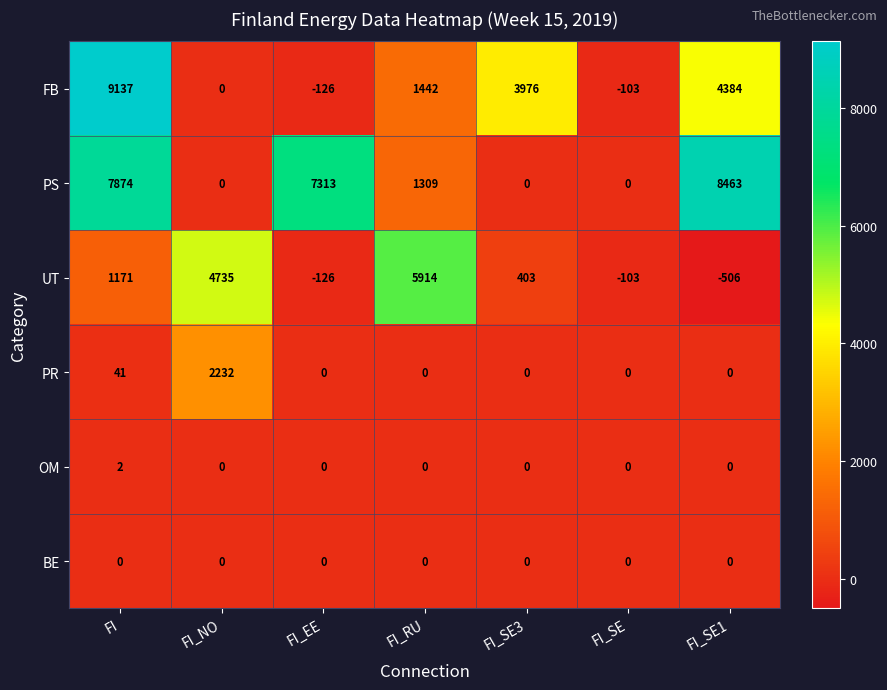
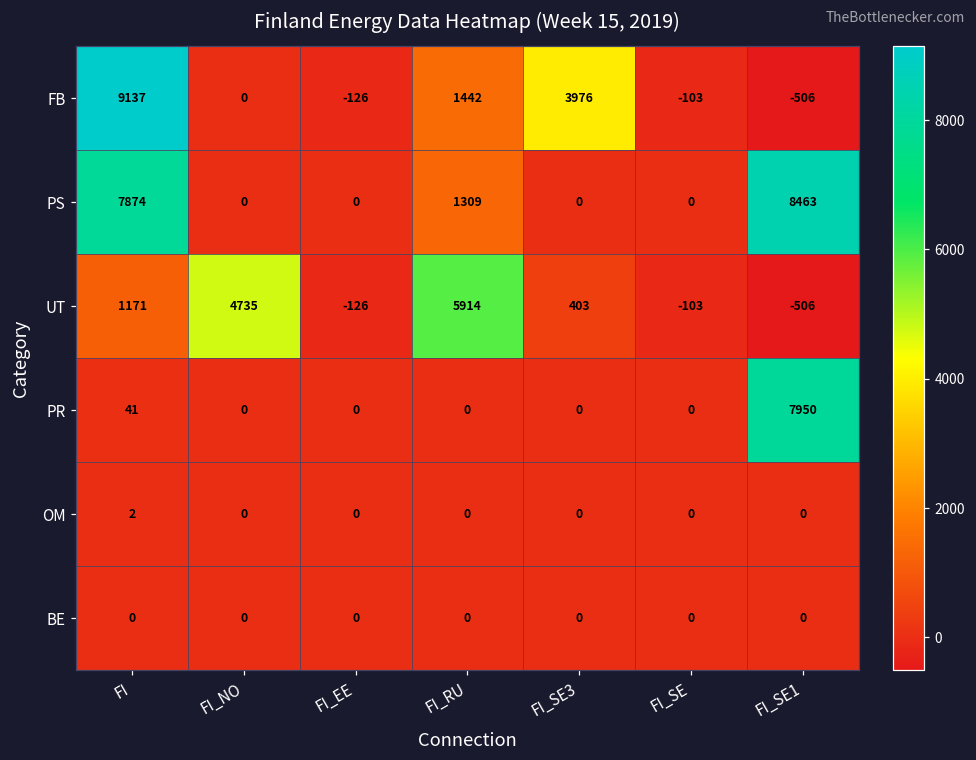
  {
    "FB": {
      "FI": 9137,
      "FI_NO": 0,
      "FI_EE": -126,
      "FI_RU": 1442,
      "FI_SE3": 3976,
      "FI_SE": -103,
-     "FI_SE1": 4384
+     "FI_SE1": -506
    },
    "PS": {
      "FI": 7874,
      "FI_NO": 0,
-     "FI_EE": 7313,
+     "FI_EE": 0,
      "FI_RU": 1309,
      "FI_SE3": 0,
      "FI_SE": 0,
      "FI_SE1": 8463
    },
    "UT": {
      "FI": 1171,
      "FI_NO": 4735,
      "FI_EE": -126,
      "FI_RU": 5914,
      "FI_SE3": 403,
      "FI_SE": -103,
      "FI_SE1": -506
    },
    "PR": {
      "FI": 41,
-     "FI_NO": 2232,
+     "FI_NO": 0,
      "FI_EE": 0,
      "FI_RU": 0,
      "FI_SE3": 0,
      "FI_SE": 0,
-     "FI_SE1": 0
+     "FI_SE1": 7950
    },
    "OM": {
      "FI": 2,
      "FI_NO": 0,
      "FI_EE": 0,
      "FI_RU": 0,
      "FI_SE3": 0,
      "FI_SE": 0,
      "FI_SE1": 0
    },
    "BE": {
      "FI": 0,
      "FI_NO": 0,
      "FI_EE": 0,
      "FI_RU": 0,
      "FI_SE3": 0,
      "FI_SE": 0,
      "FI_SE1": 0
    }
  }
